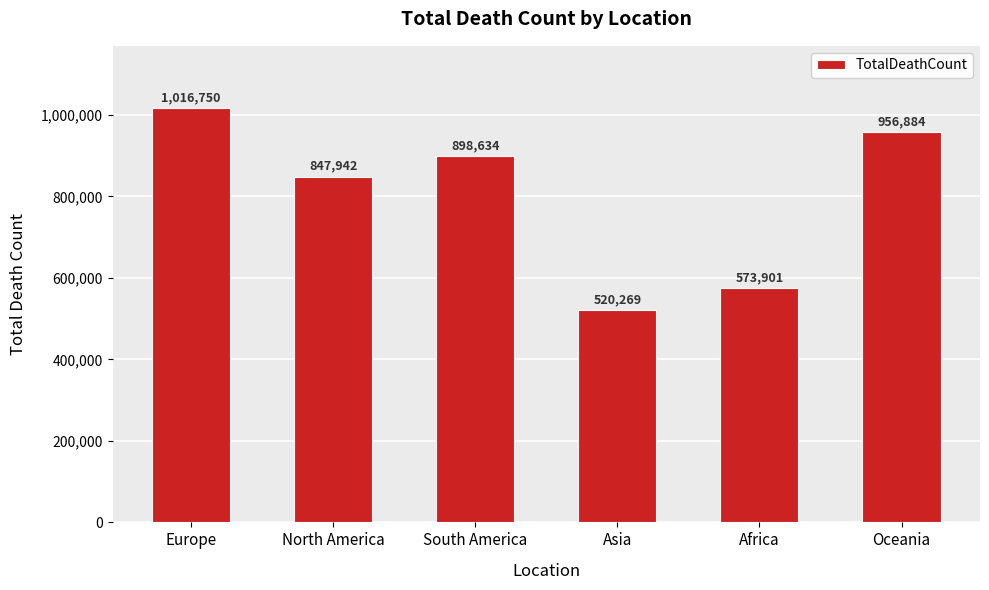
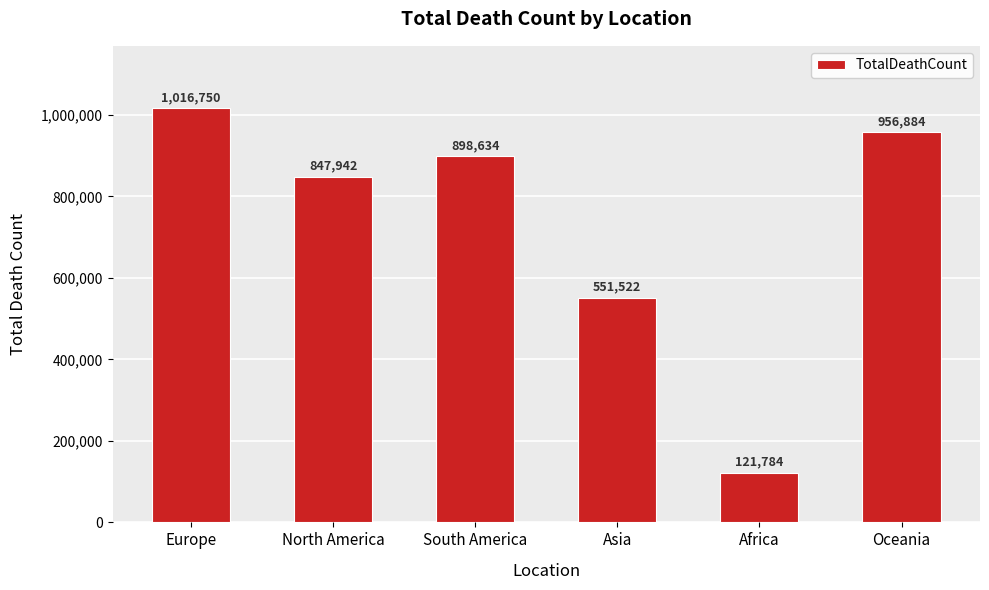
  {
    "Europe": "1,016,750",
    "North America": "847,942",
    "South America": "898,634",
-   "Asia": "520,269",
-   "Africa": "573,901",
+   "Asia": "551,522",
+   "Africa": "121,784",
    "Oceania": "956,884"
  }
